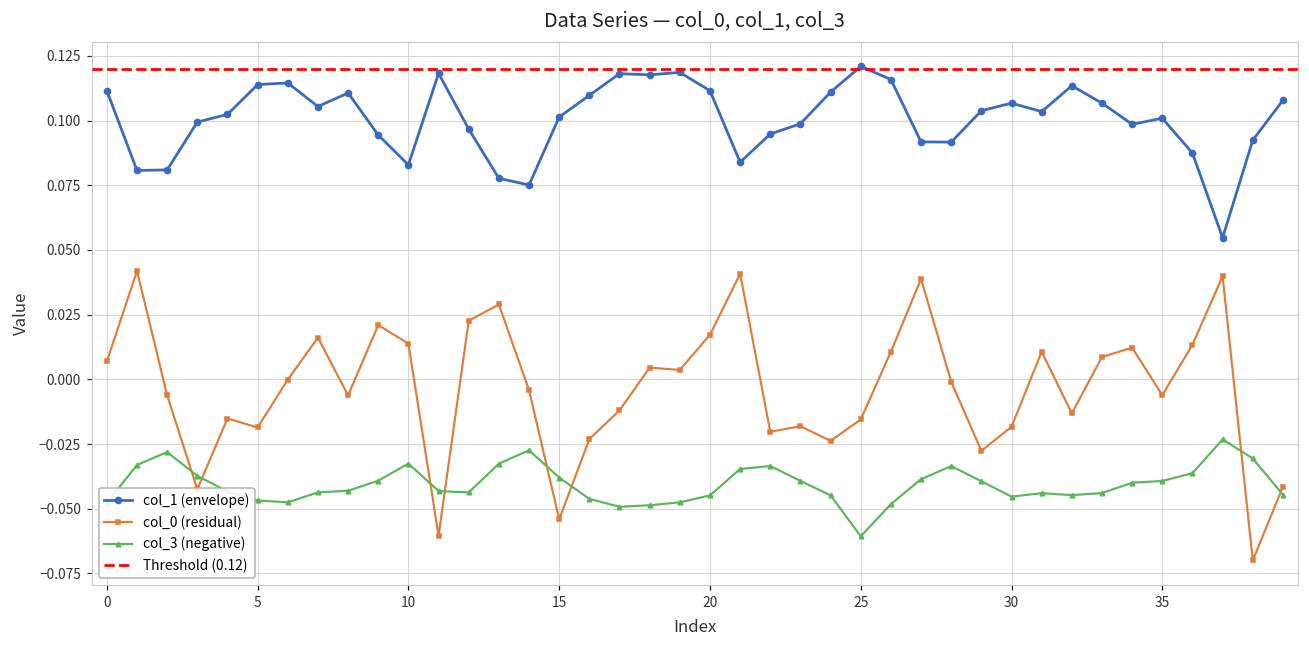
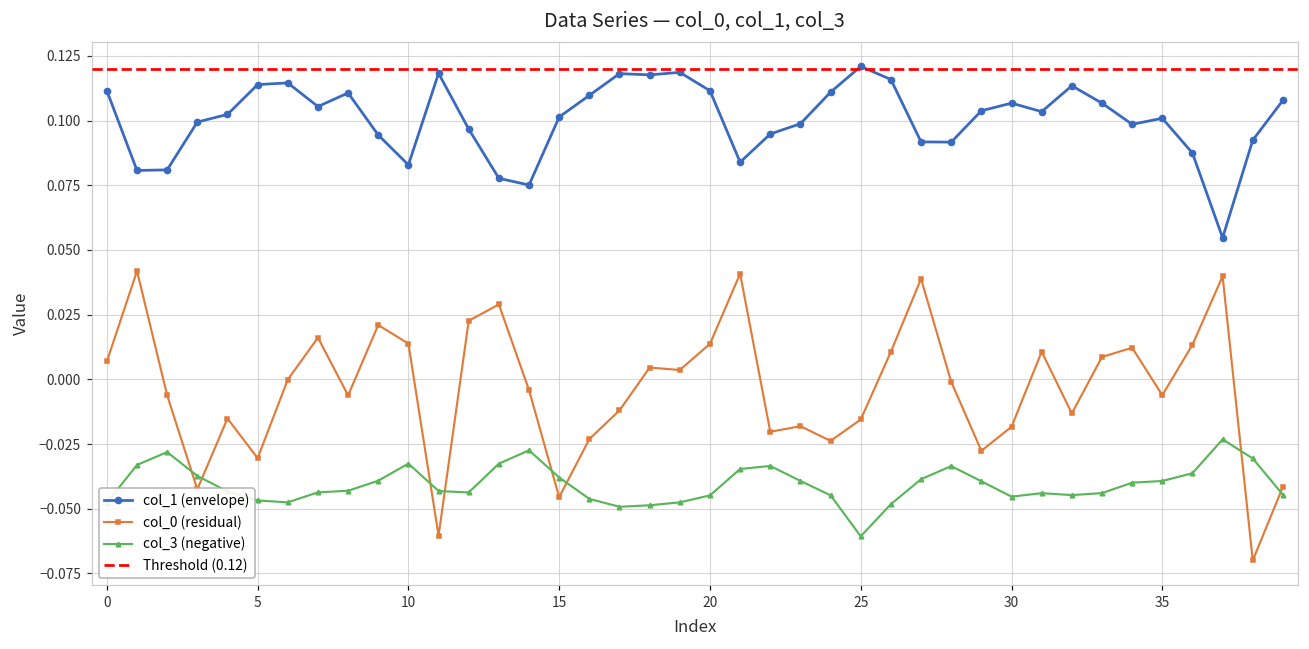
  {
    "col_1 (envelope)": {
      "0": 0.112,
      "5": 0.114,
      "10": 0.083,
      "15": 0.101,
      "20": 0.112,
      "25": 0.121,
      "30": 0.107,
      "35": 0.101
    },
    "col_0 (residual)": {
      "0": 0.007,
-     "5": -0.019,
+     "5": -0.030,
      "10": 0.014,
-     "15": -0.054,
-     "20": 0.017,
+     "15": -0.046,
+     "20": 0.014,
      "25": -0.016,
      "30": -0.018,
      "35": -0.006
    },
    "col_3 (negative)": {
      "5": -0.047,
      "10": -0.033,
      "15": -0.038,
      "20": -0.045,
      "25": -0.061,
      "30": -0.045,
      "35": -0.039
    }
  }
